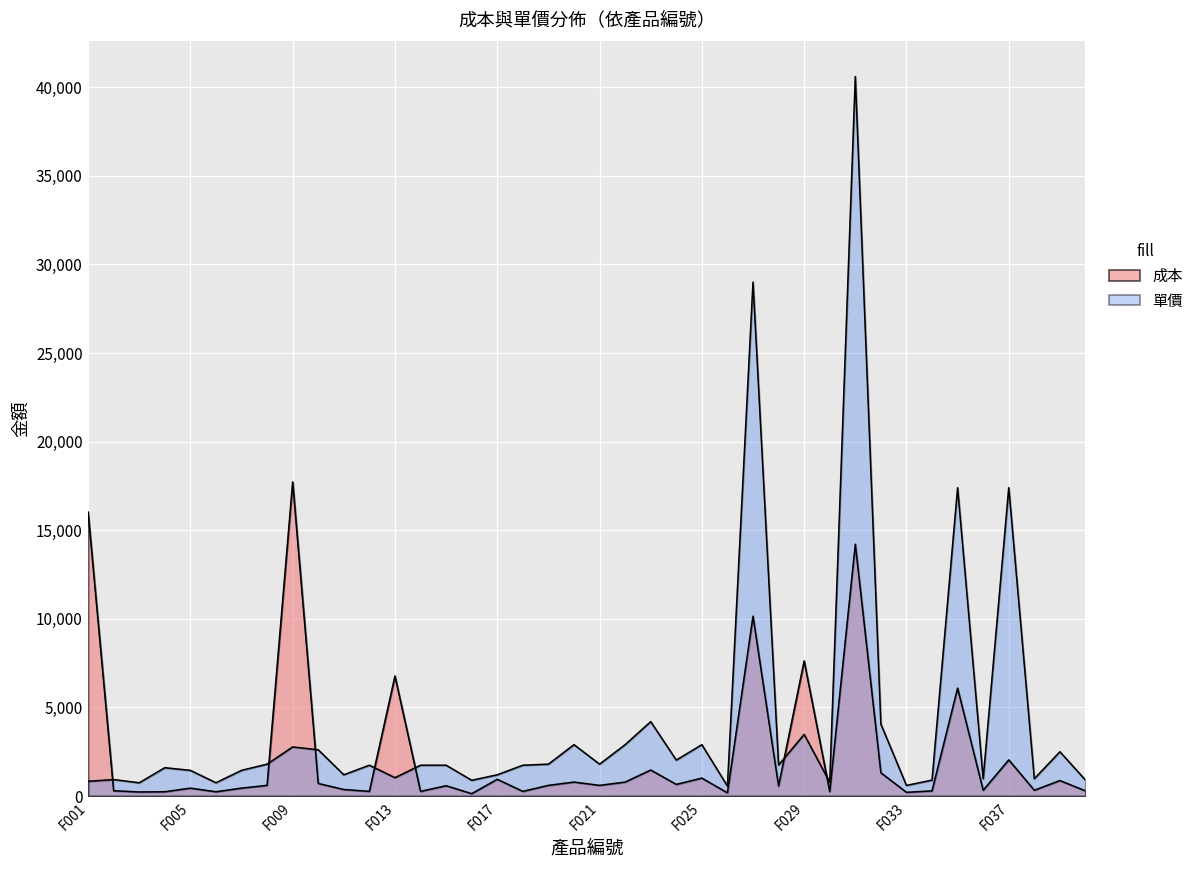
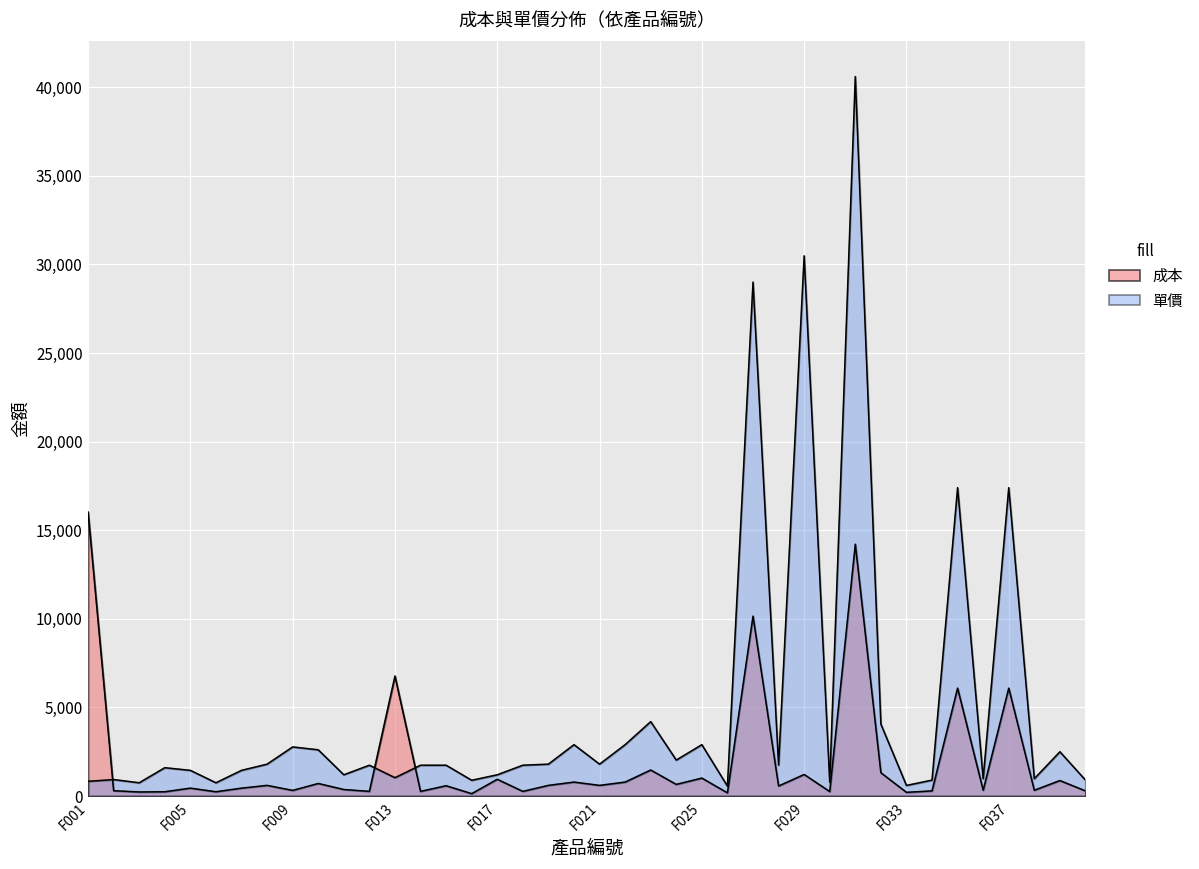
  {
    "成本": {
      "F001": "16,000",
      "F005": "400",
-     "F009": "17,700",
+     "F009": "300",
      "F013": "6,800",
      "F017": "900",
      "F021": "600",
      "F025": "1,000",
-     "F029": "7,600",
+     "F029": "1,200",
      "F033": "200",
-     "F037": "2,000"
+     "F037": "6,100"
    },
    "單價": {
      "F001": "800",
      "F005": "1,500",
      "F009": "2,800",
      "F013": "1,000",
      "F017": "1,200",
      "F021": "1,800",
      "F025": "2,900",
-     "F029": "3,500",
+     "F029": "30,500",
      "F033": "600",
      "F037": "17,400"
    }
  }
